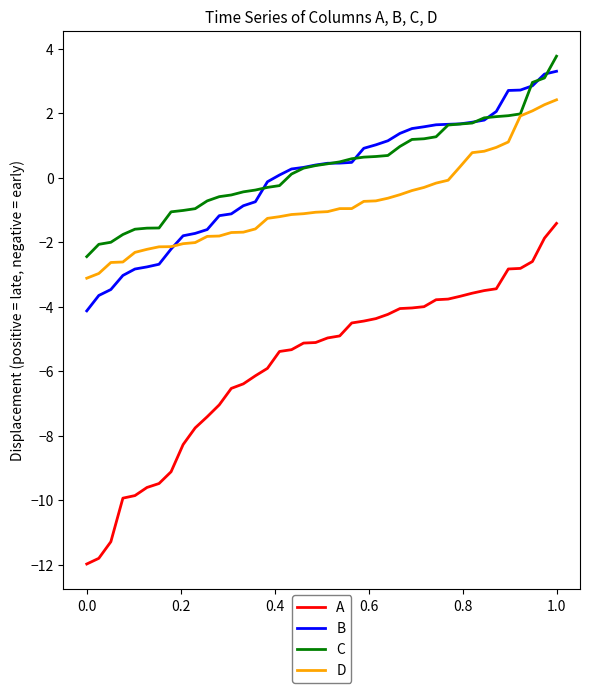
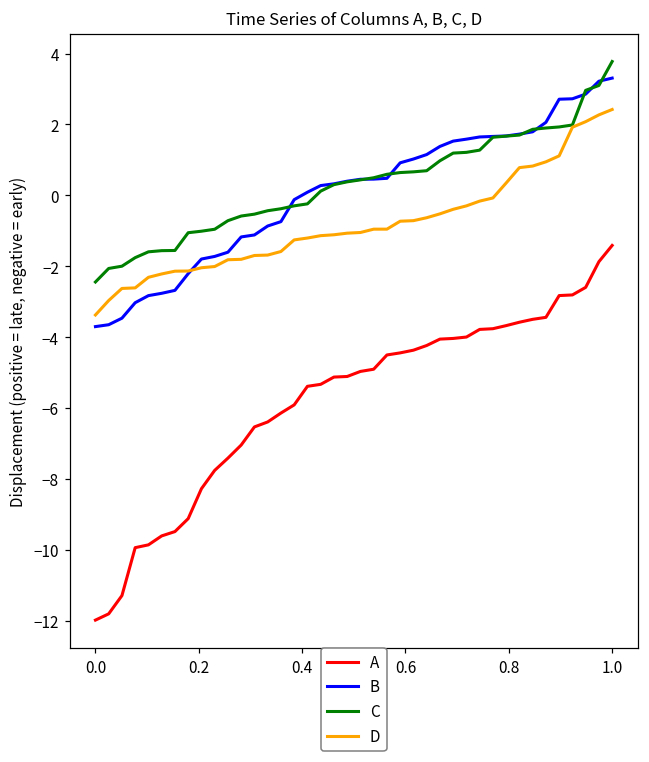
  {
    "A": {
      "0.0": -12.0,
      "1.0": -1.4
    },
    "B": {
-     "0.0": -4.1,
+     "0.0": -3.7,
      "1.0": 3.3
    },
    "C": {
      "0.0": -2.4,
      "1.0": 3.8
    },
    "D": {
-     "0.0": -3.1,
+     "0.0": -3.4,
      "1.0": 2.4
    }
  }
